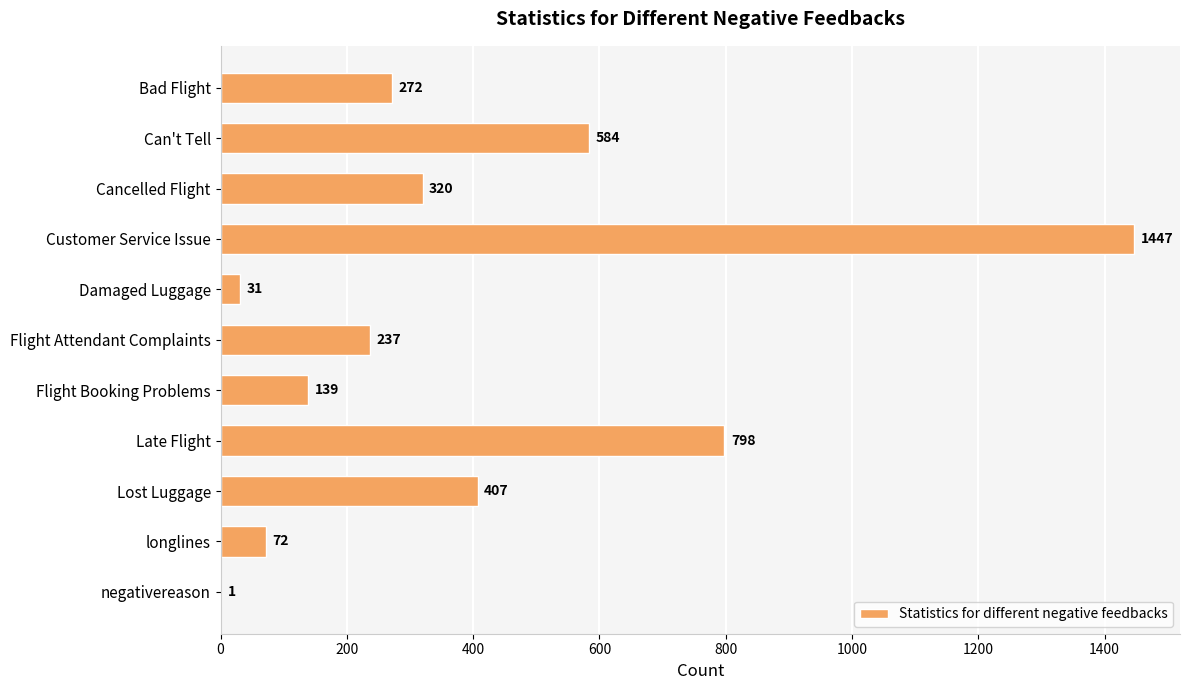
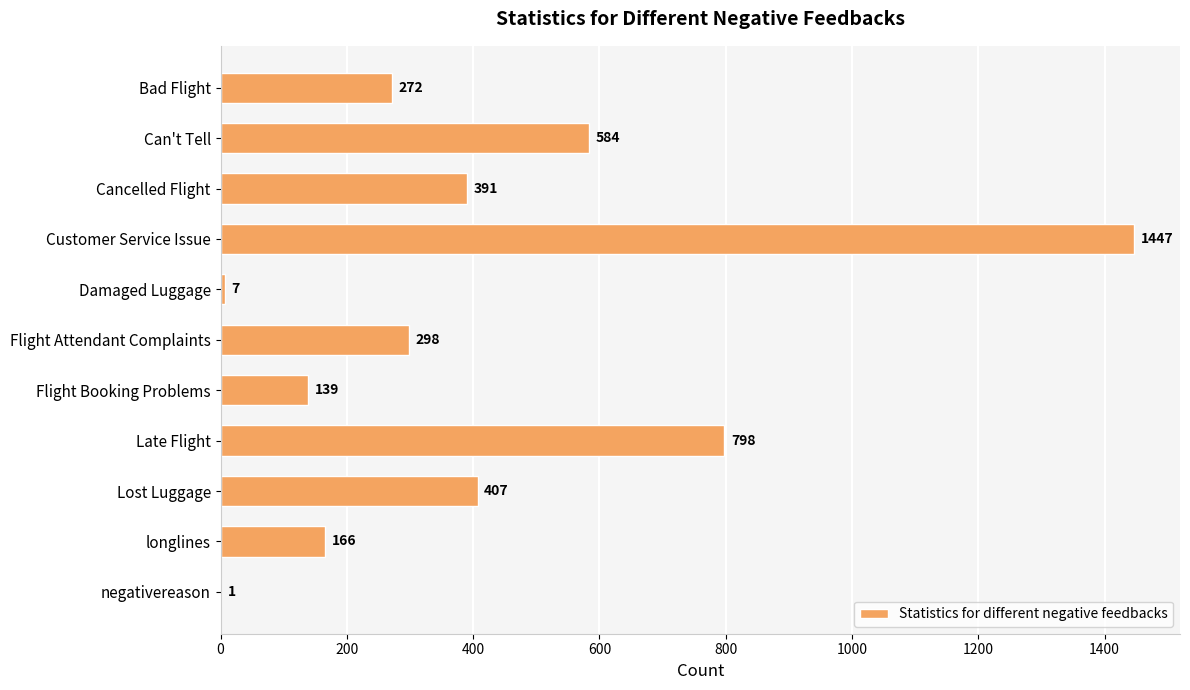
  {
    "Bad Flight": 272,
    "Can't Tell": 584,
-   "Cancelled Flight": 320,
+   "Cancelled Flight": 391,
    "Customer Service Issue": 1447,
-   "Damaged Luggage": 31,
-   "Flight Attendant Complaints": 237,
+   "Damaged Luggage": 7,
+   "Flight Attendant Complaints": 298,
    "Flight Booking Problems": 139,
    "Late Flight": 798,
    "Lost Luggage": 407,
-   "longlines": 72,
+   "longlines": 166,
    "negativereason": 1
  }
